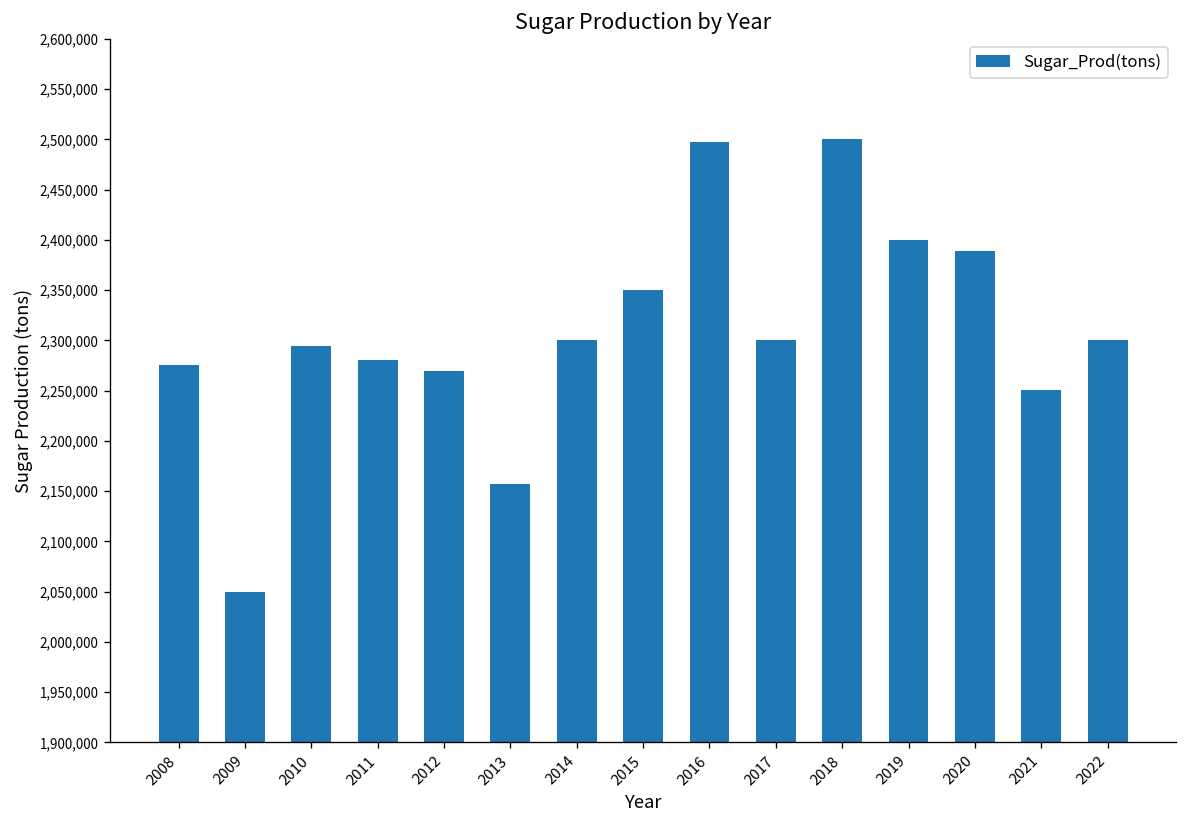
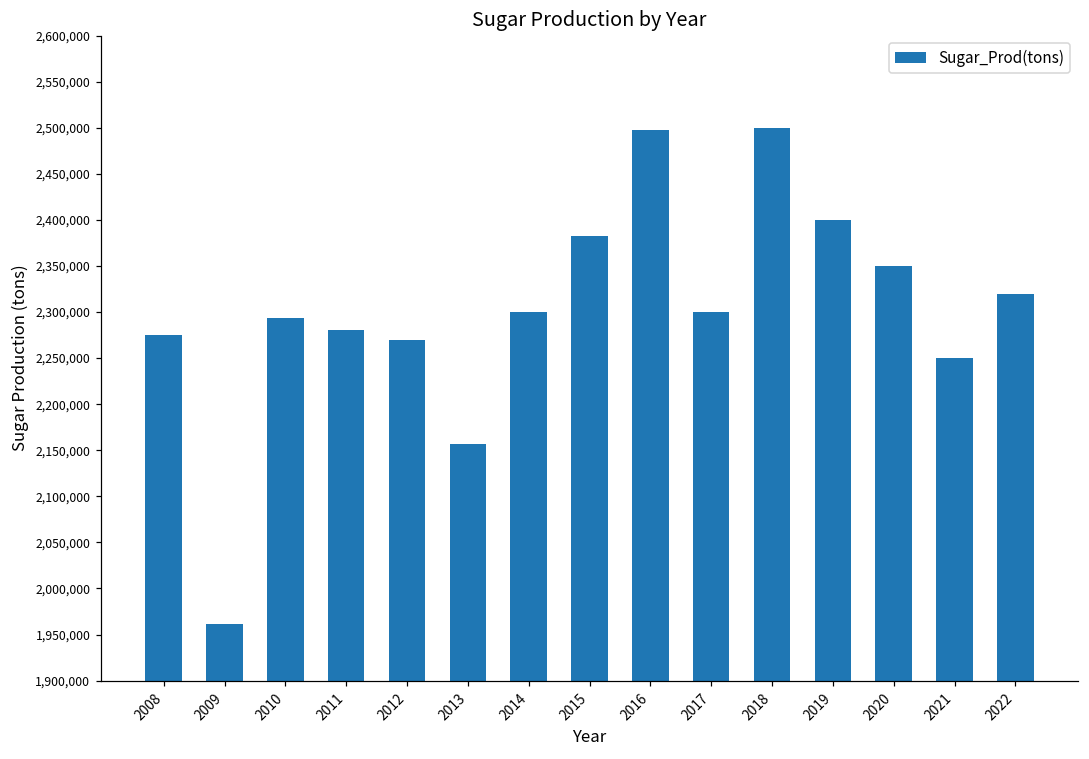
  {
    "2008": "2,280,000",
-   "2009": "2,050,000",
+   "2009": "1,960,000",
    "2010": "2,290,000",
    "2011": "2,280,000",
    "2012": "2,270,000",
    "2013": "2,160,000",
    "2014": "2,300,000",
-   "2015": "2,350,000",
+   "2015": "2,380,000",
    "2016": "2,500,000",
    "2017": "2,300,000",
    "2018": "2,500,000",
    "2019": "2,400,000",
-   "2020": "2,390,000",
+   "2020": "2,350,000",
    "2021": "2,250,000",
-   "2022": "2,300,000"
+   "2022": "2,320,000"
  }
